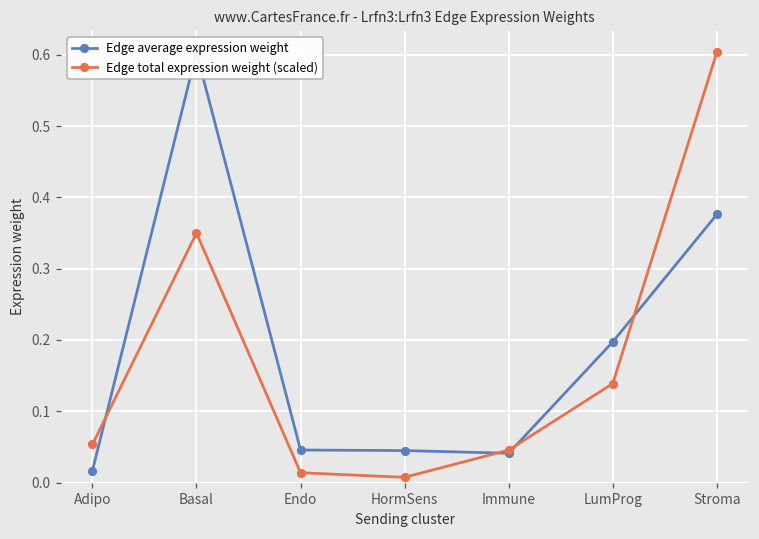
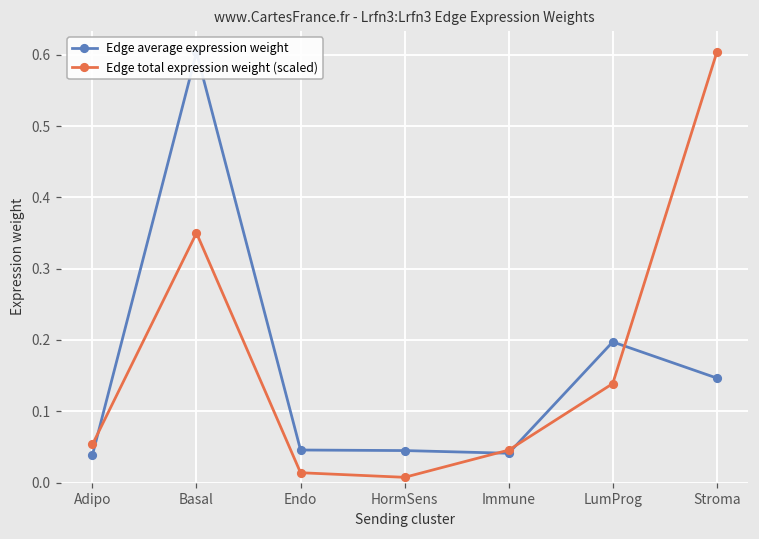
  {
    "Edge average expression weight": {
-     "Adipo": 0.02,
+     "Adipo": 0.04,
      "Endo": 0.05,
      "HormSens": 0.04,
      "Immune": 0.04,
      "LumProg": 0.20,
-     "Stroma": 0.38
+     "Stroma": 0.15
    },
    "Edge total expression weight (scaled)": {
      "Adipo": 0.05,
      "Basal": 0.35,
      "Endo": 0.01,
      "HormSens": 0.01,
      "Immune": 0.05,
      "LumProg": 0.14,
      "Stroma": 0.60
    }
  }
